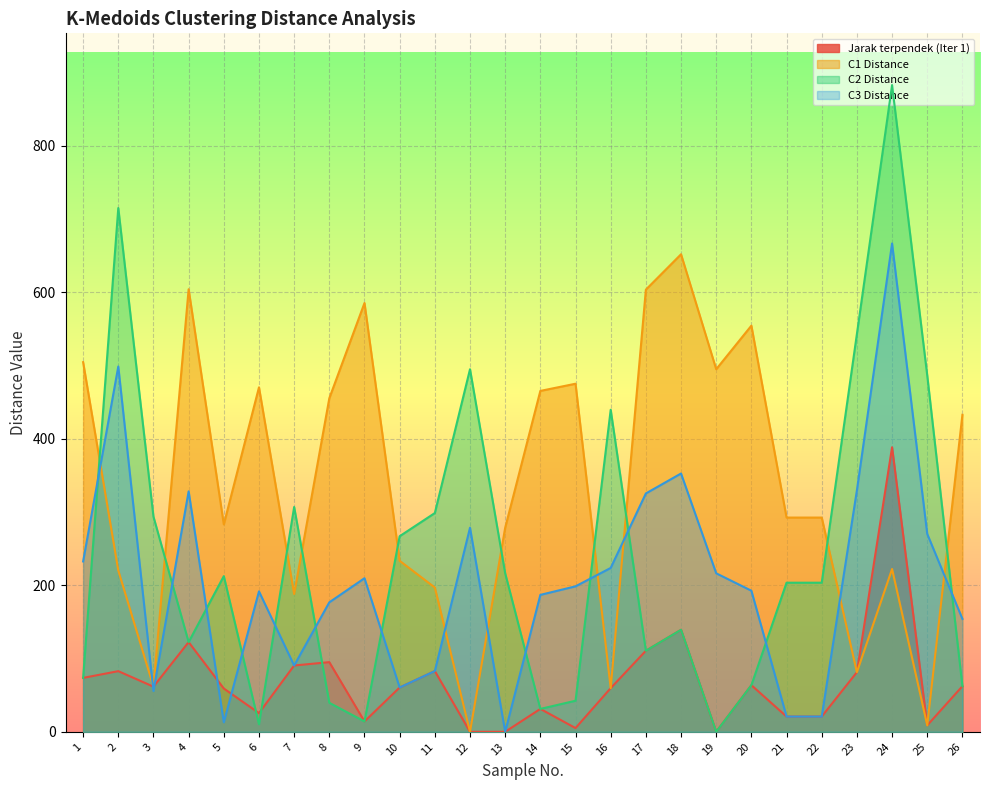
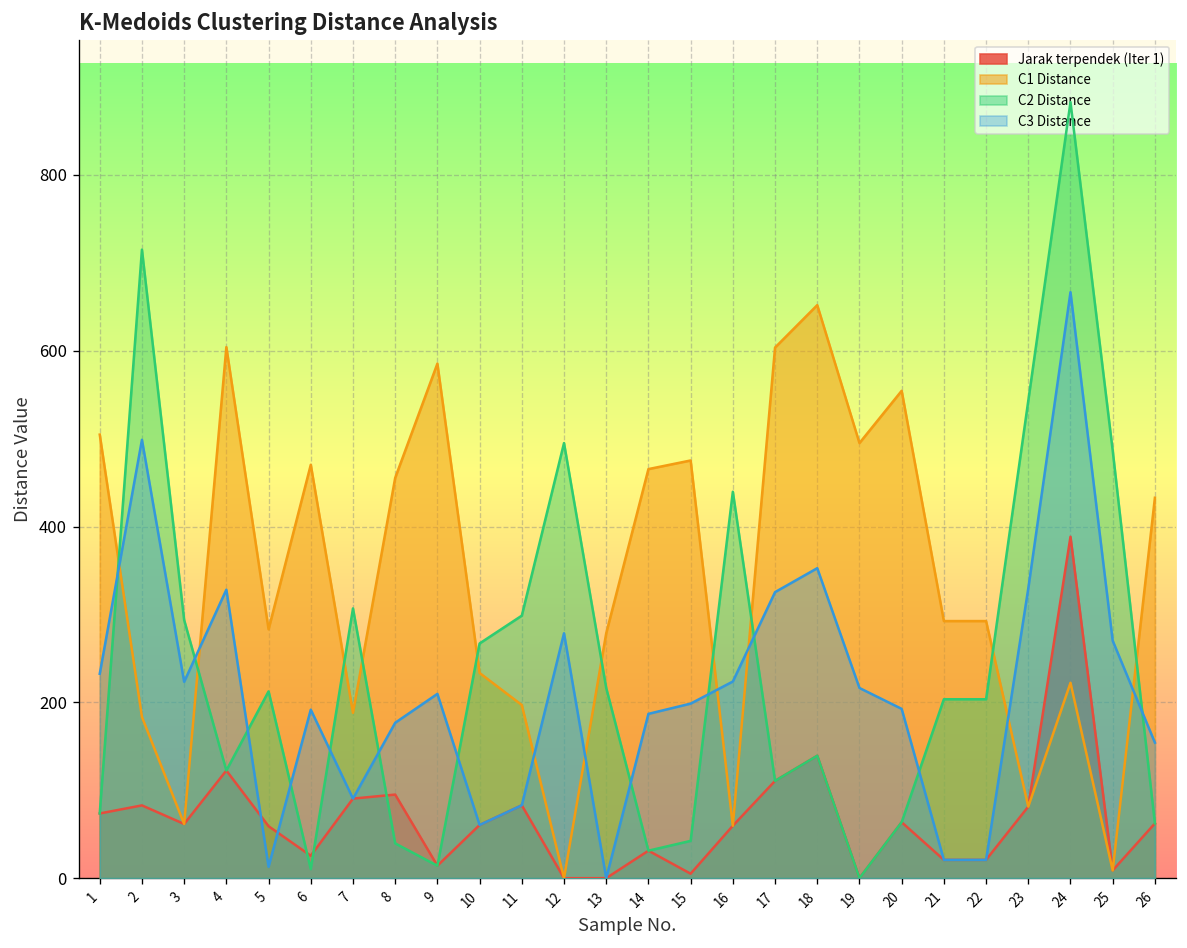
  {
    "Jarak terpendek (Iter 1)": {
      "2": 80,
      "5": 60,
      "6": 30,
      "8": 100,
      "15": 10,
      "24": 390
    },
    "C1 Distance": {
      "1": 500,
-     "2": 220,
+     "2": 180,
      "4": 600,
      "5": 280,
      "6": 470,
      "7": 190,
      "8": 460,
      "9": 590,
      "10": 230,
      "11": 200,
      "13": 280,
      "14": 470,
      "15": 480,
      "17": 600,
      "18": 650,
      "19": 490,
      "20": 550,
      "21": 290,
      "22": 290,
      "24": 220,
      "26": 430
    },
    "C2 Distance": {
      "2": 720,
      "3": 290,
      "5": 210,
      "6": 10,
      "7": 310,
      "8": 40,
      "10": 270,
      "11": 300,
      "12": 490,
      "13": 220,
      "15": 40,
      "16": 440,
      "21": 200,
      "22": 200,
      "23": 540,
      "25": 490
    },
    "C3 Distance": {
      "1": 230,
      "2": 500,
-     "3": 60,
+     "3": 220,
      "4": 330,
      "5": 10,
      "6": 190,
      "8": 180,
      "9": 210,
      "12": 280,
      "14": 190,
      "15": 200,
      "16": 220,
      "17": 330,
      "18": 350,
      "19": 220,
      "20": 190,
      "23": 330,
      "24": 670,
      "25": 270,
      "26": 150
    }
  }
